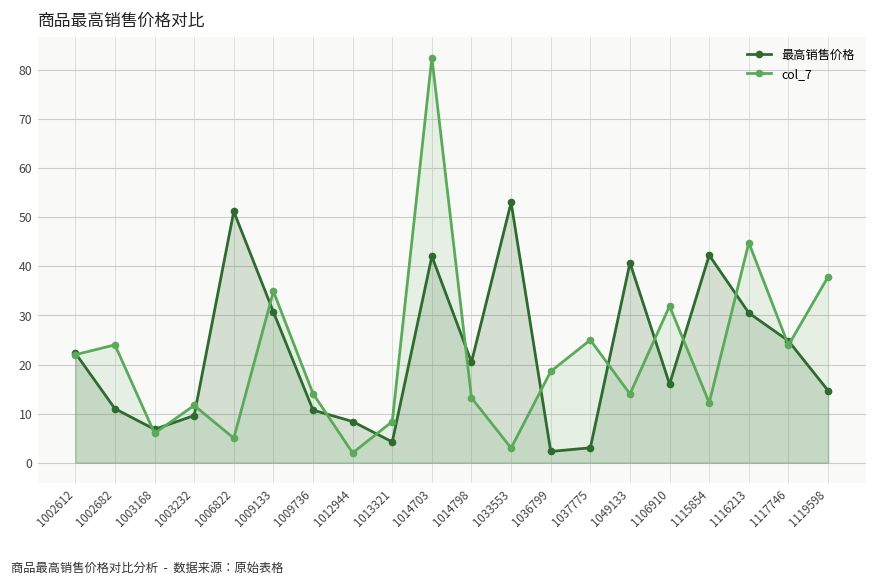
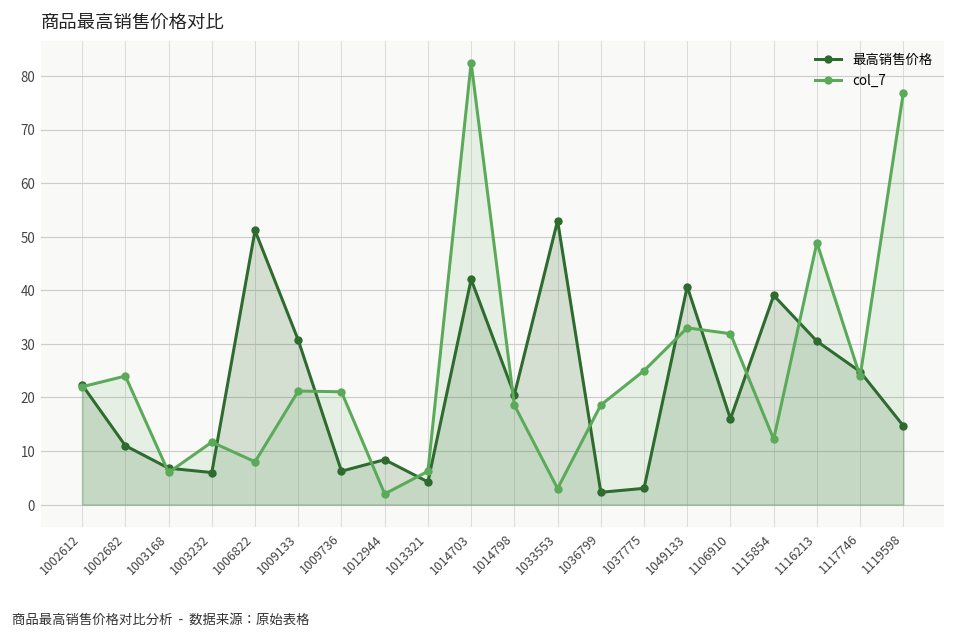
  {
    "最高销售价格": {
      "1002682": 11,
      "1003168": 7,
-     "1003232": 10,
+     "1003232": 6,
      "1006822": 51,
      "1009133": 31,
-     "1009736": 11,
+     "1009736": 6,
      "1012944": 8,
      "1013321": 4,
      "1014703": 42,
      "1014798": 21,
      "1033553": 53,
      "1036799": 2,
      "1037775": 3,
      "1049133": 41,
      "1106910": 16,
-     "1115854": 42,
+     "1115854": 39,
      "1116213": 31,
      "1117746": 25,
      "1119598": 15
    },
    "col_7": {
      "1002682": 24,
      "1003168": 6,
      "1003232": 12,
-     "1006822": 5,
-     "1009133": 35,
-     "1009736": 14,
+     "1006822": 8,
+     "1009133": 21,
+     "1009736": 21,
      "1012944": 2,
-     "1013321": 8,
+     "1013321": 6,
      "1014703": 83,
-     "1014798": 13,
+     "1014798": 19,
      "1033553": 3,
      "1036799": 19,
      "1037775": 25,
-     "1049133": 14,
+     "1049133": 33,
      "1106910": 32,
      "1115854": 12,
-     "1116213": 45,
+     "1116213": 49,
      "1117746": 24,
-     "1119598": 38
+     "1119598": 77
    }
  }
